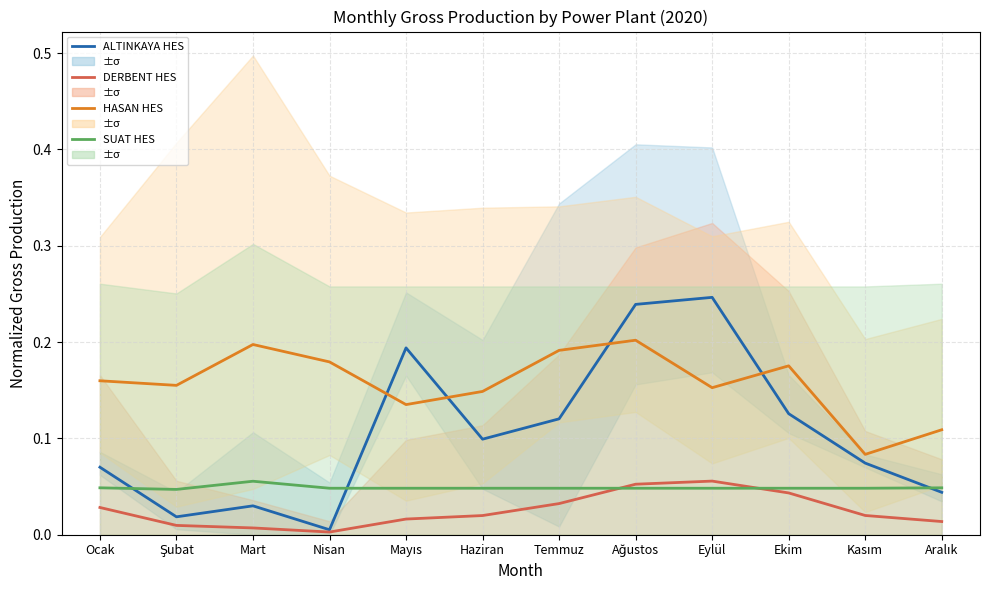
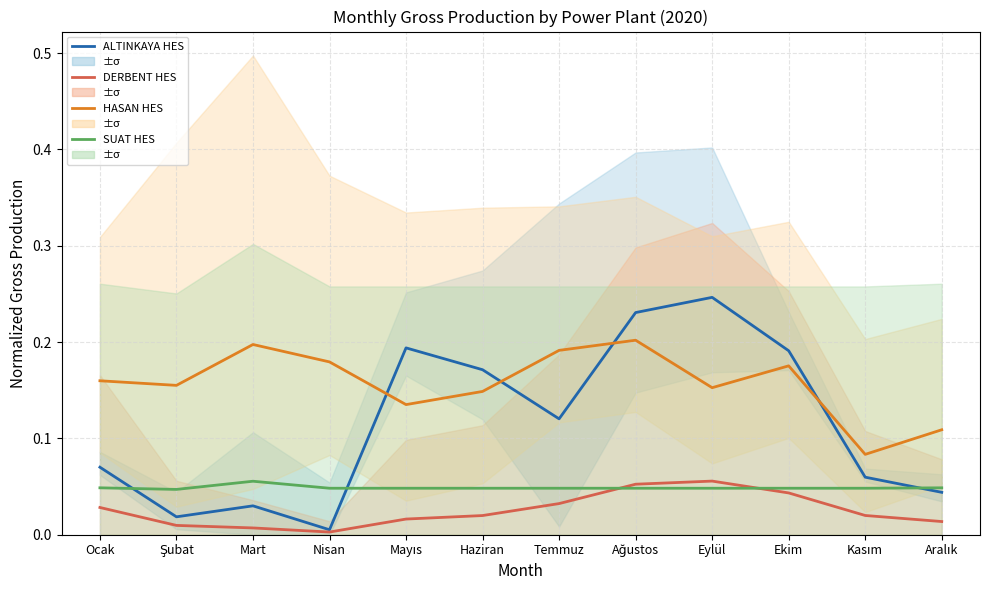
  {
    "ALTINKAYA HES": {
      "Ocak": 0.07,
      "Şubat": 0.02,
      "Mart": 0.03,
      "Mayıs": 0.19,
-     "Haziran": 0.10,
+     "Haziran": 0.17,
      "Temmuz": 0.12,
-     "Ağustos": 0.24,
+     "Ağustos": 0.23,
      "Eylül": 0.25,
-     "Ekim": 0.13,
-     "Kasım": 0.07,
+     "Ekim": 0.19,
+     "Kasım": 0.06,
      "Aralık": 0.04
    },
    "SUAT HES": {
      "Ocak": 0.05,
      "Şubat": 0.05,
      "Mart": 0.06,
      "Nisan": 0.05,
      "Mayıs": 0.05,
      "Haziran": 0.05,
      "Temmuz": 0.05,
      "Ağustos": 0.05,
      "Eylül": 0.05,
      "Ekim": 0.05,
      "Kasım": 0.05,
      "Aralık": 0.05
    }
  }
